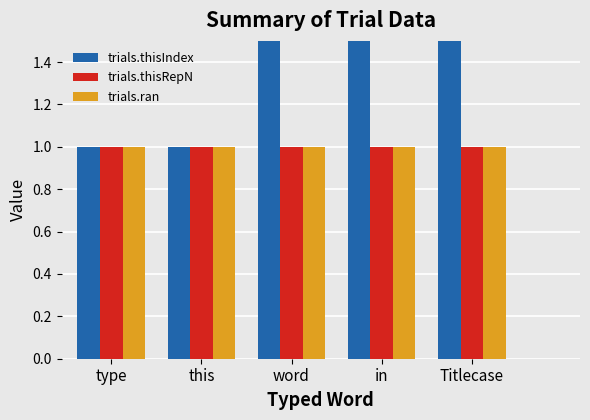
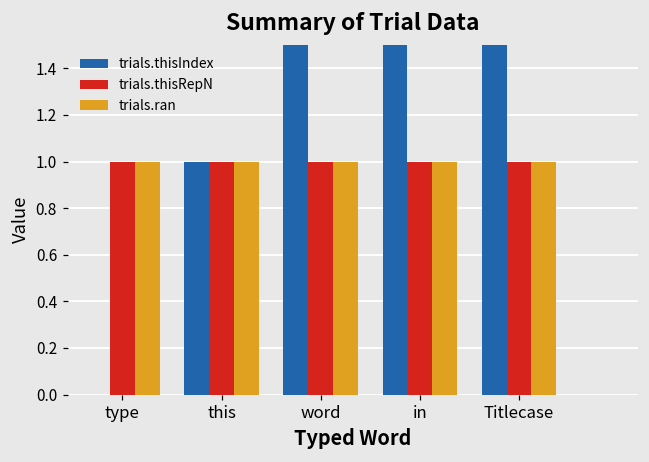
  {
    "trials.thisIndex": {
-     "type": 1,
+     "type": 0,
      "this": 1
    },
    "trials.thisRepN": {
      "type": 1,
      "this": 1,
      "word": 1,
      "in": 1,
      "Titlecase": 1
    },
    "trials.ran": {
      "type": 1,
      "this": 1,
      "word": 1,
      "in": 1,
      "Titlecase": 1
    }
  }
